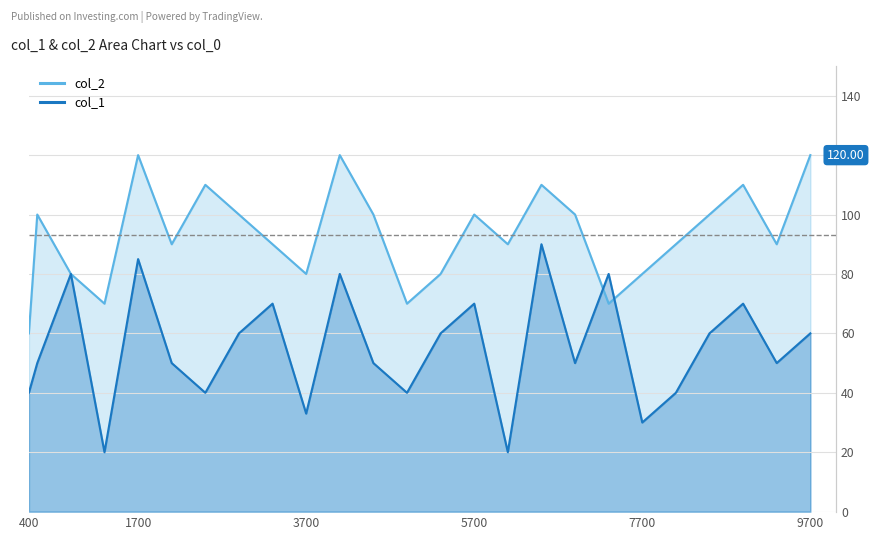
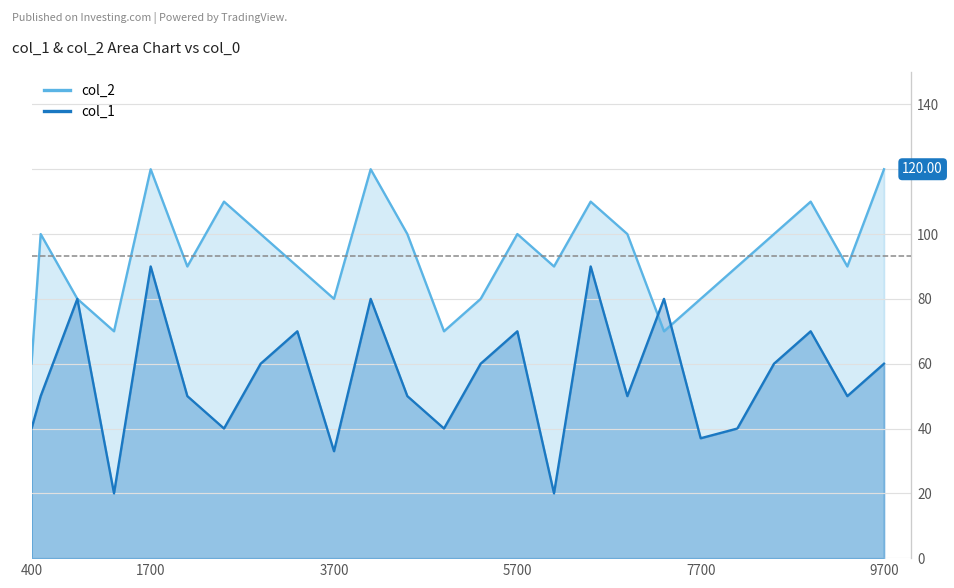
  {
    "col_2": {
      "400": 60,
      "1700": 120,
      "3700": 80,
      "5700": 100,
      "7700": 80
    },
    "col_1": {
      "400": 40,
-     "1700": 85,
+     "1700": 90,
      "3700": 33,
      "5700": 70,
-     "7700": 30,
+     "7700": 37,
      "9700": 60
    }
  }
